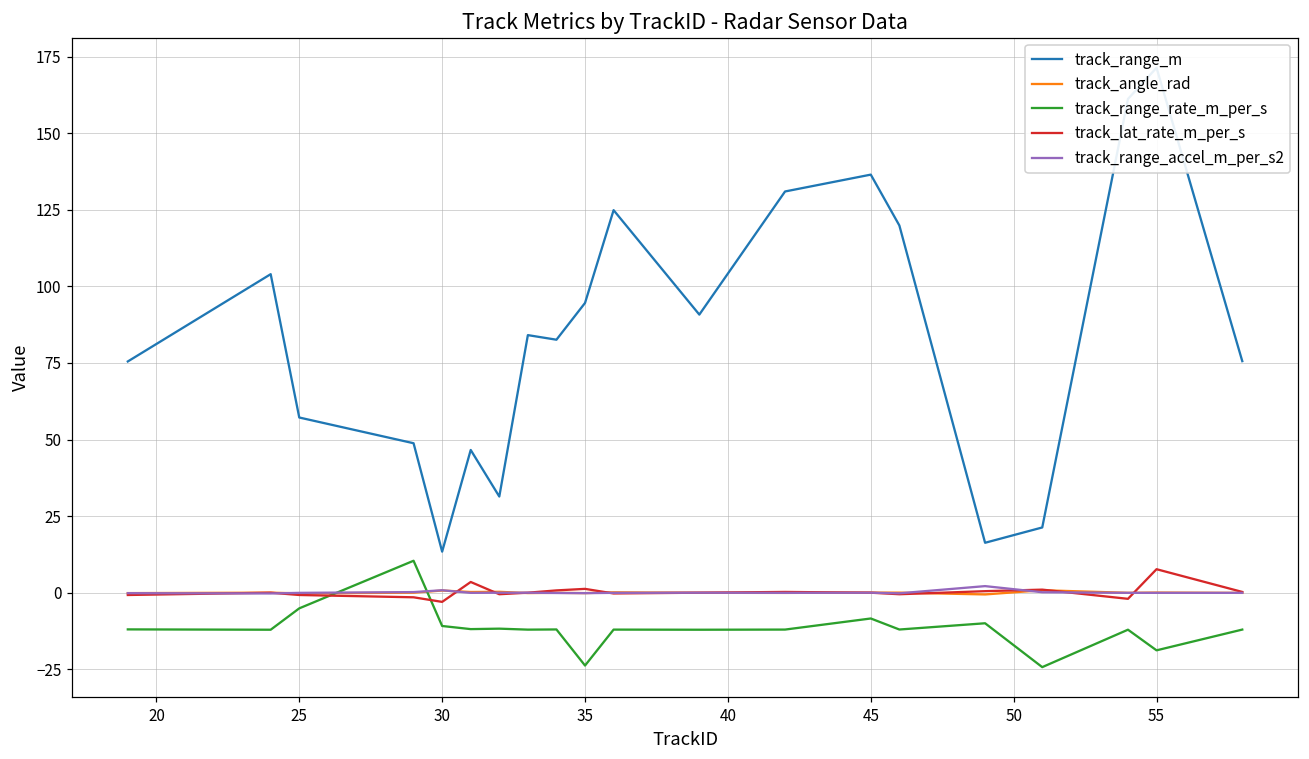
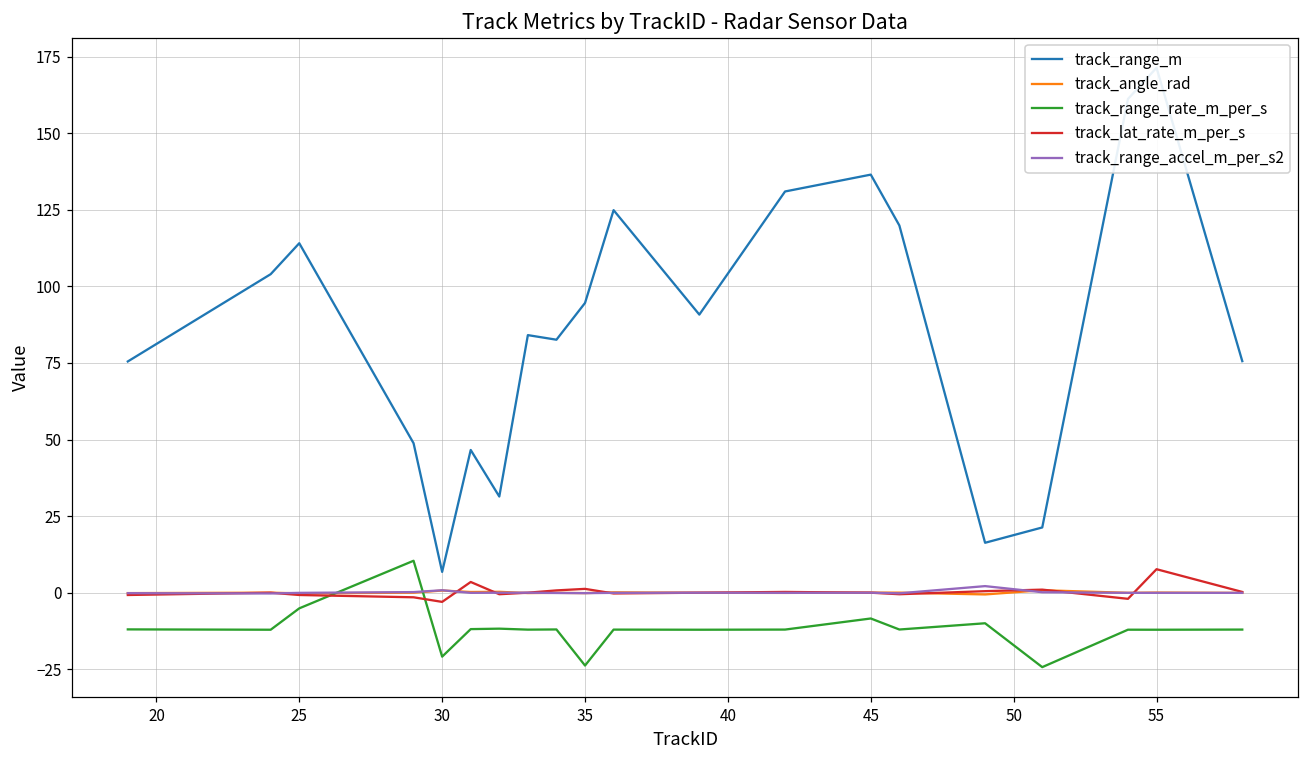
  {
    "track_range_m": {
-     "25": 57,
-     "30": 13,
+     "25": 114,
+     "30": 7,
      "35": 95,
      "45": 137
    },
    "track_range_rate_m_per_s": {
      "25": -5,
-     "30": -11,
+     "30": -21,
      "35": -24,
      "45": -8,
-     "55": -19
+     "55": -12
    },
    "track_lat_rate_m_per_s": {
      "30": -3,
      "35": 1,
      "55": 8
    }
  }
